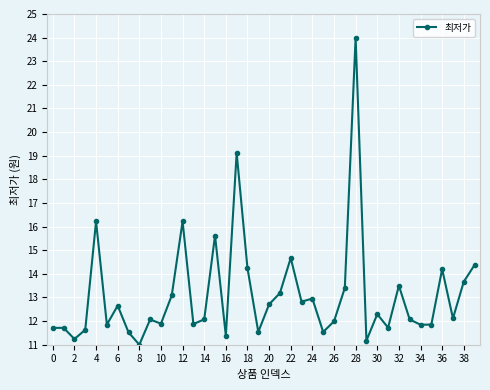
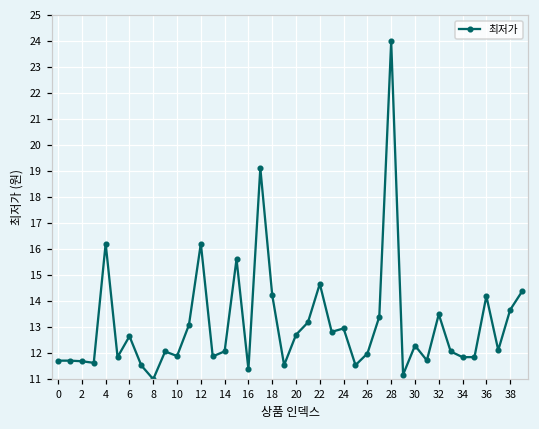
  {
    "0": 11.7,
-   "2": 11.2,
+   "2": 11.7,
    "4": 16.2,
    "6": 12.7,
    "8": 11.0,
    "10": 11.9,
    "12": 16.2,
    "14": 12.1,
    "16": 11.4,
    "18": 14.2,
    "20": 12.7,
    "22": 14.7,
    "24": 13.0,
    "26": 12.0,
    "28": 24.0,
    "30": 12.3,
    "32": 13.5,
    "34": 11.8,
    "36": 14.2,
    "38": 13.7
  }
